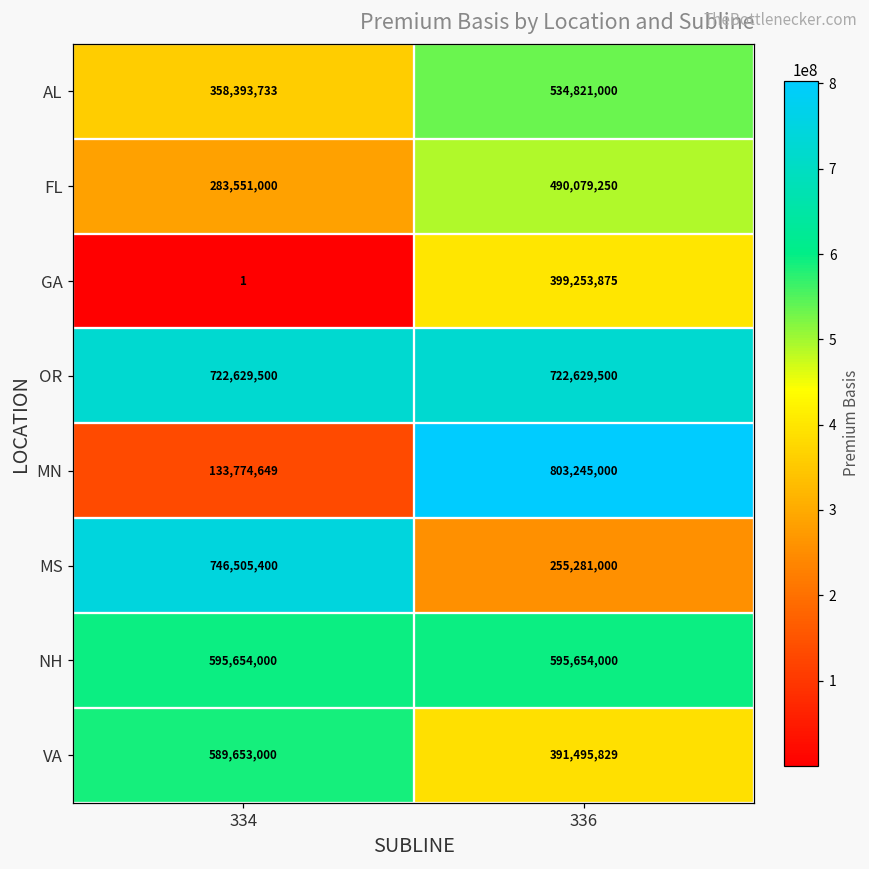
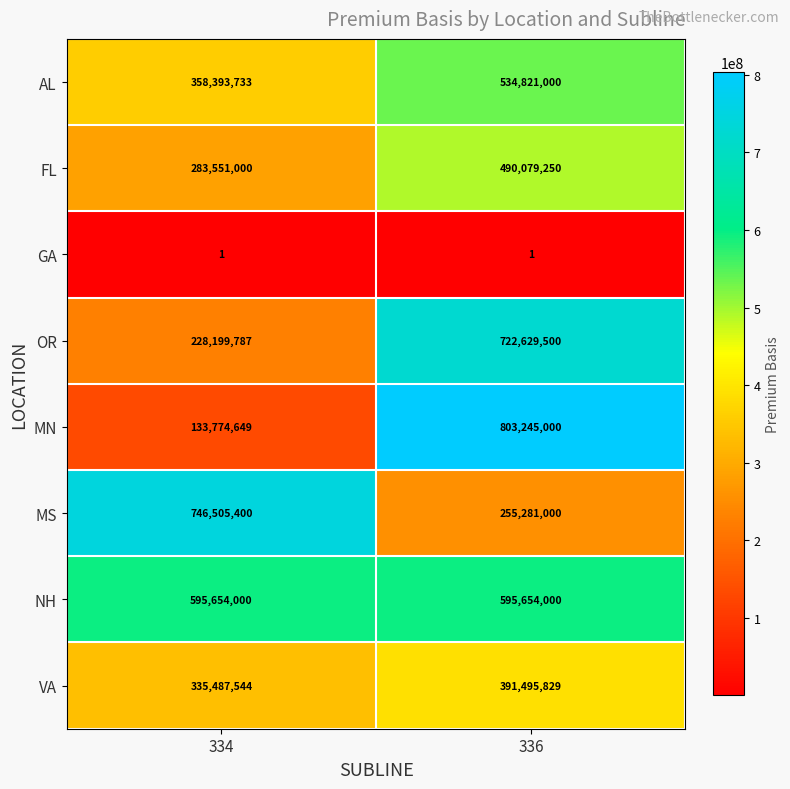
  {
    "AL": {
      "334": "358,393,733",
      "336": "534,821,000"
    },
    "FL": {
      "334": "283,551,000",
      "336": "490,079,250"
    },
    "GA": {
      "334": "1",
-     "336": "399,253,875"
+     "336": "1"
    },
    "OR": {
-     "334": "722,629,500",
+     "334": "228,199,787",
      "336": "722,629,500"
    },
    "MN": {
      "334": "133,774,649",
      "336": "803,245,000"
    },
    "MS": {
      "334": "746,505,400",
      "336": "255,281,000"
    },
    "NH": {
      "334": "595,654,000",
      "336": "595,654,000"
    },
    "VA": {
-     "334": "589,653,000",
+     "334": "335,487,544",
      "336": "391,495,829"
    }
  }
